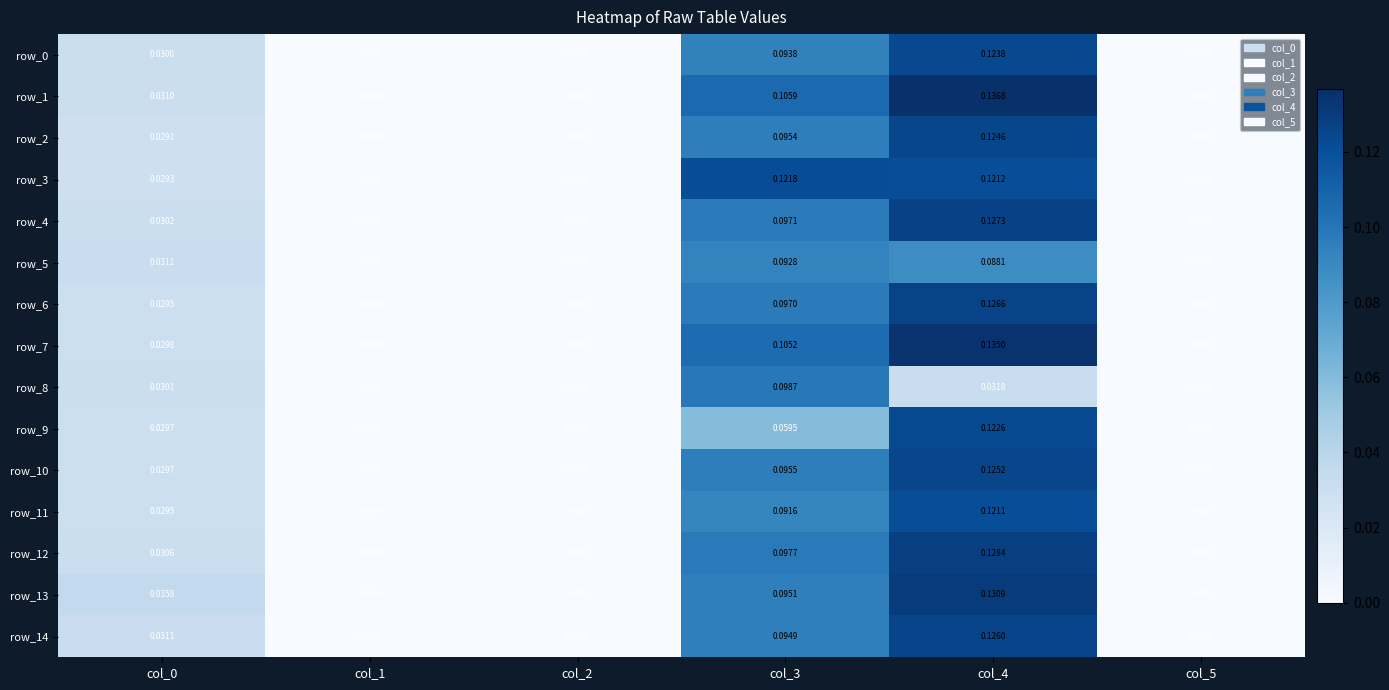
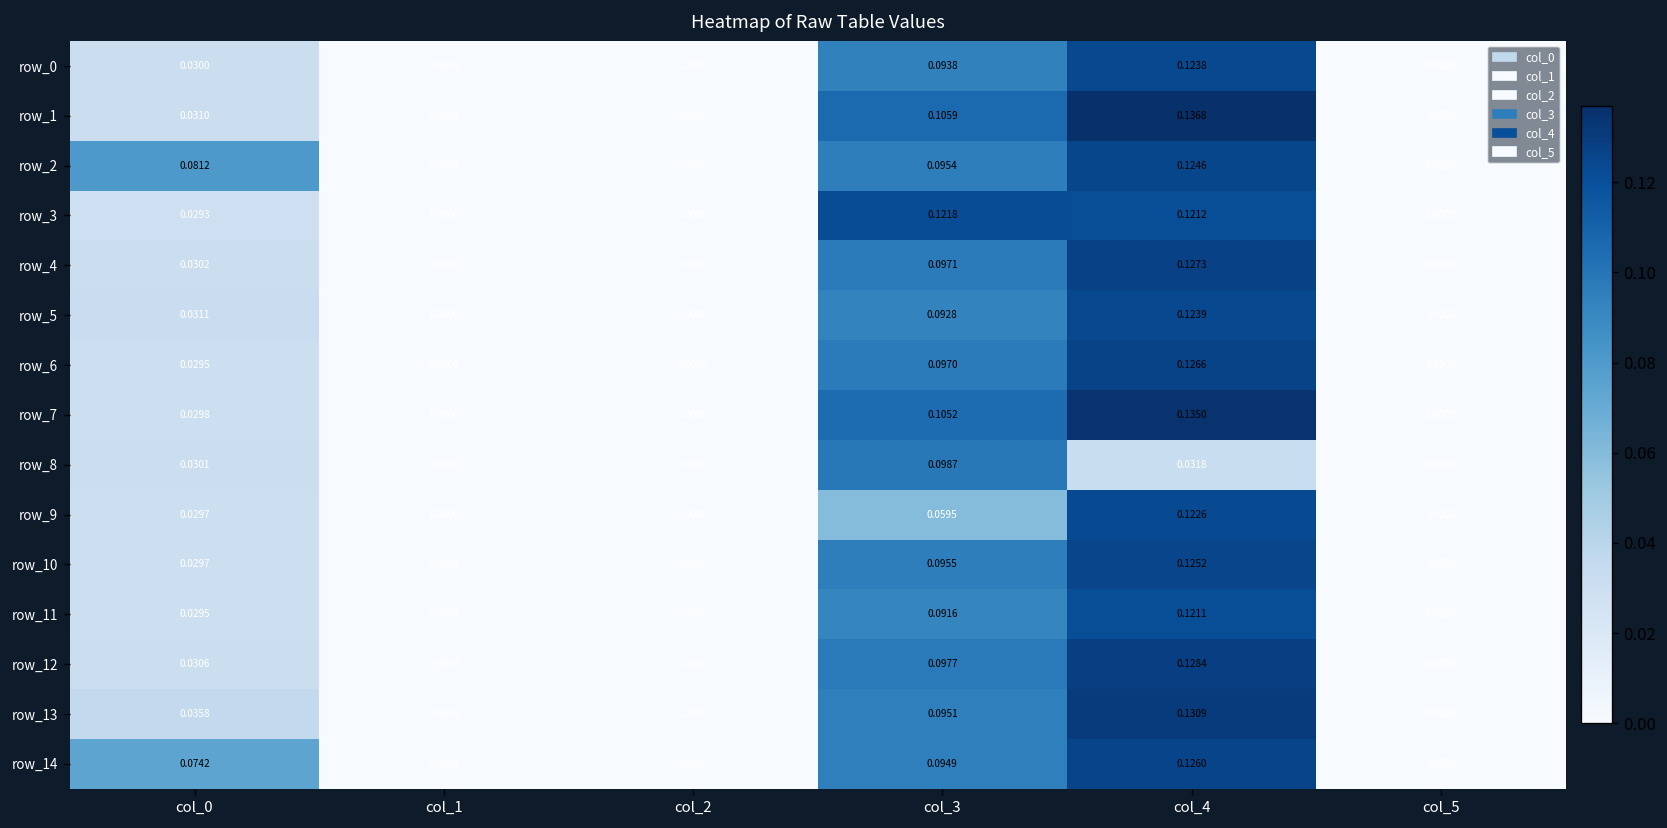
  {
    "row_0": {
      "col_0": 0.0300,
      "col_3": 0.0938,
      "col_4": 0.1238
    },
    "row_1": {
      "col_0": 0.0310,
      "col_3": 0.1059,
      "col_4": 0.1368
    },
    "row_2": {
-     "col_0": 0.0291,
+     "col_0": 0.0812,
      "col_3": 0.0954,
      "col_4": 0.1246
    },
    "row_3": {
      "col_0": 0.0293,
      "col_3": 0.1218,
      "col_4": 0.1212
    },
    "row_4": {
      "col_0": 0.0302,
      "col_3": 0.0971,
      "col_4": 0.1273
    },
    "row_5": {
      "col_0": 0.0311,
      "col_3": 0.0928,
-     "col_4": 0.0881
+     "col_4": 0.1239
    },
    "row_6": {
      "col_0": 0.0295,
      "col_3": 0.0970,
      "col_4": 0.1266
    },
    "row_7": {
      "col_0": 0.0298,
      "col_3": 0.1052,
      "col_4": 0.1350
    },
    "row_8": {
      "col_0": 0.0301,
      "col_3": 0.0987,
      "col_4": 0.0318
    },
    "row_9": {
      "col_0": 0.0297,
      "col_3": 0.0595,
      "col_4": 0.1226
    },
    "row_10": {
      "col_0": 0.0297,
      "col_3": 0.0955,
      "col_4": 0.1252
    },
    "row_11": {
      "col_0": 0.0295,
      "col_3": 0.0916,
      "col_4": 0.1211
    },
    "row_12": {
      "col_0": 0.0306,
      "col_3": 0.0977,
      "col_4": 0.1284
    },
    "row_13": {
      "col_0": 0.0358,
      "col_3": 0.0951,
      "col_4": 0.1309
    },
    "row_14": {
-     "col_0": 0.0311,
+     "col_0": 0.0742,
      "col_3": 0.0949,
      "col_4": 0.1260
    }
  }
